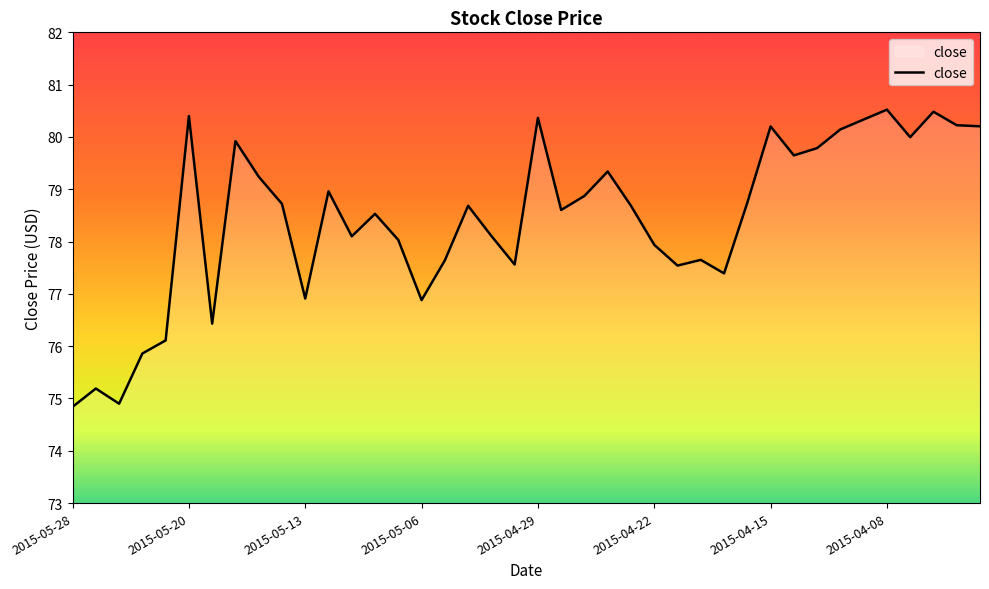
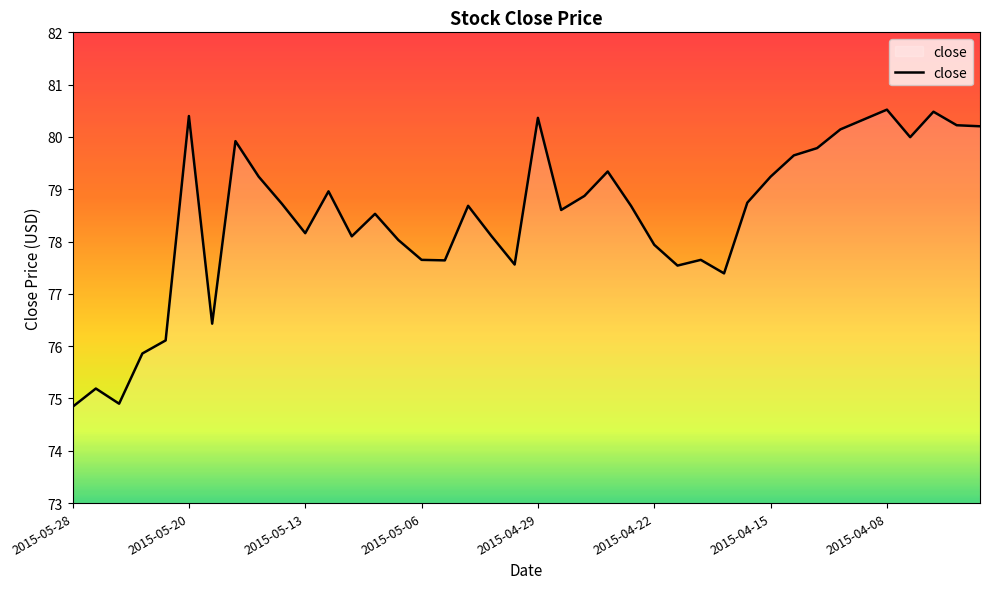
  {
    "2015-05-28": 74.8,
    "2015-05-20": 80.4,
-   "2015-05-13": 76.9,
-   "2015-05-06": 76.9,
+   "2015-05-13": 78.2,
+   "2015-05-06": 77.7,
    "2015-04-29": 80.4,
    "2015-04-22": 77.9,
-   "2015-04-15": 80.2,
+   "2015-04-15": 79.2,
    "2015-04-08": 80.5
  }
